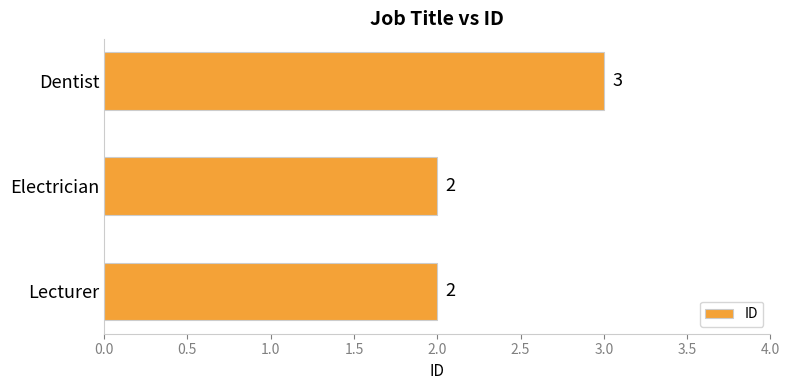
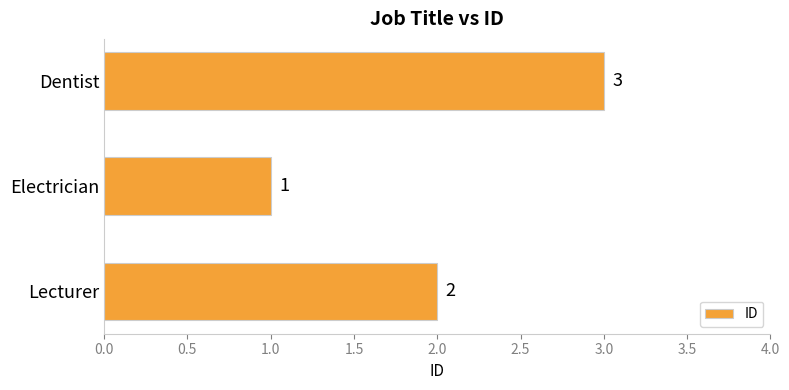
  {
    "Dentist": 3,
-   "Electrician": 2,
+   "Electrician": 1,
    "Lecturer": 2
  }
